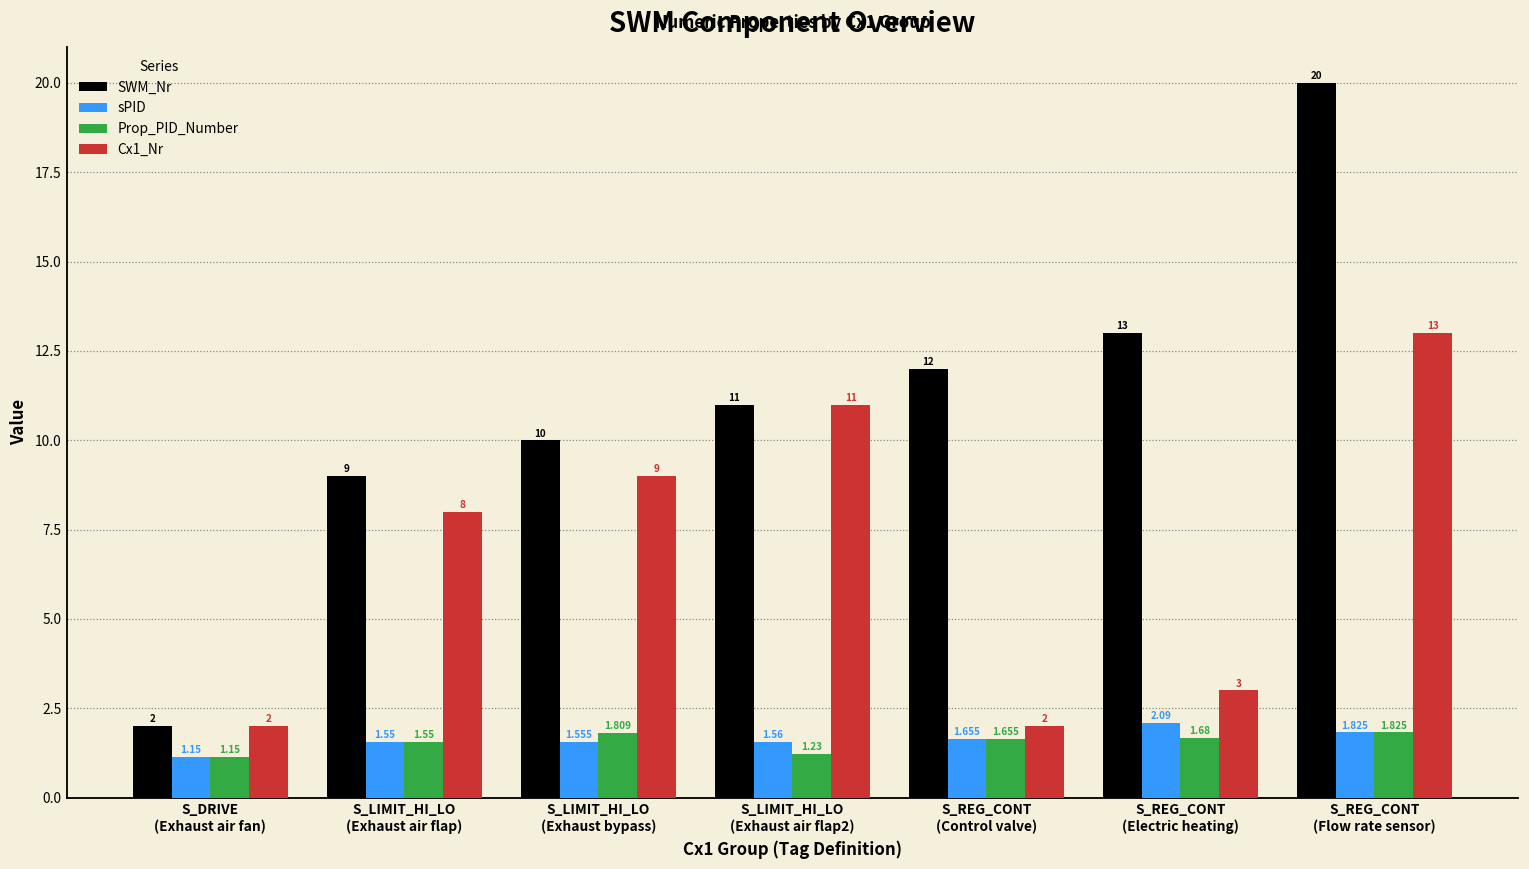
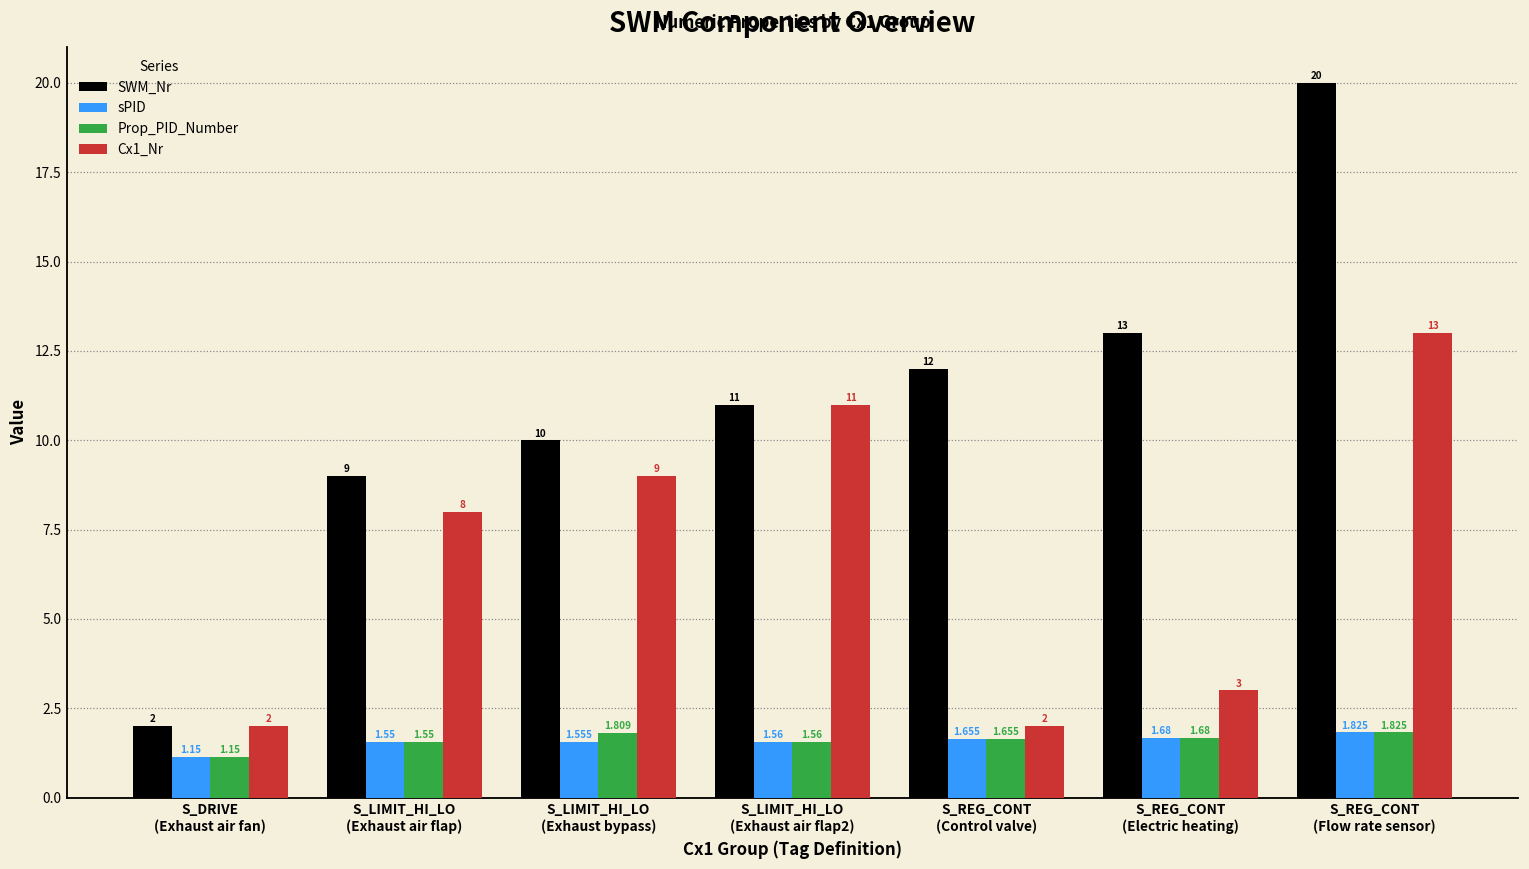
  {
    "SWM_Nr": {
      "S_DRIVE (Exhaust air fan)": 2,
      "S_LIMIT_HI_LO (Exhaust air flap)": 9,
      "S_LIMIT_HI_LO (Exhaust bypass)": 10,
      "S_LIMIT_HI_LO (Exhaust air flap2)": 11,
      "S_REG_CONT (Control valve)": 12,
      "S_REG_CONT (Electric heating)": 13,
      "S_REG_CONT (Flow rate sensor)": 20
    },
    "sPID": {
      "S_DRIVE (Exhaust air fan)": 1.15,
      "S_LIMIT_HI_LO (Exhaust air flap)": 1.55,
      "S_LIMIT_HI_LO (Exhaust bypass)": 1.555,
      "S_LIMIT_HI_LO (Exhaust air flap2)": 1.56,
      "S_REG_CONT (Control valve)": 1.655,
-     "S_REG_CONT (Electric heating)": 2.09,
+     "S_REG_CONT (Electric heating)": 1.68,
      "S_REG_CONT (Flow rate sensor)": 1.825
    },
    "Prop_PID_Number": {
      "S_DRIVE (Exhaust air fan)": 1.15,
      "S_LIMIT_HI_LO (Exhaust air flap)": 1.55,
      "S_LIMIT_HI_LO (Exhaust bypass)": 1.809,
-     "S_LIMIT_HI_LO (Exhaust air flap2)": 1.23,
+     "S_LIMIT_HI_LO (Exhaust air flap2)": 1.56,
      "S_REG_CONT (Control valve)": 1.655,
      "S_REG_CONT (Electric heating)": 1.68,
      "S_REG_CONT (Flow rate sensor)": 1.825
    },
    "Cx1_Nr": {
      "S_DRIVE (Exhaust air fan)": 2,
      "S_LIMIT_HI_LO (Exhaust air flap)": 8,
      "S_LIMIT_HI_LO (Exhaust bypass)": 9,
      "S_LIMIT_HI_LO (Exhaust air flap2)": 11,
      "S_REG_CONT (Control valve)": 2,
      "S_REG_CONT (Electric heating)": 3,
      "S_REG_CONT (Flow rate sensor)": 13
    }
  }
